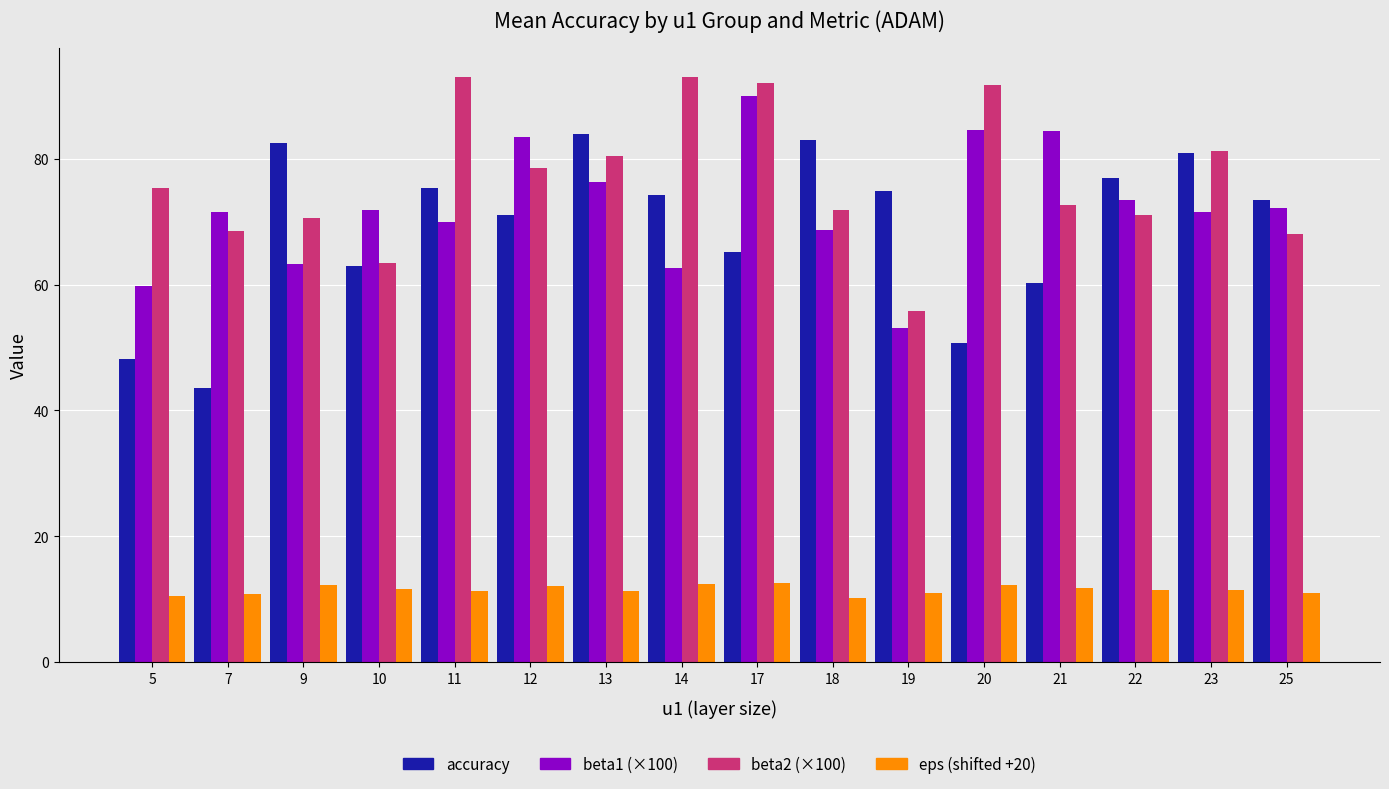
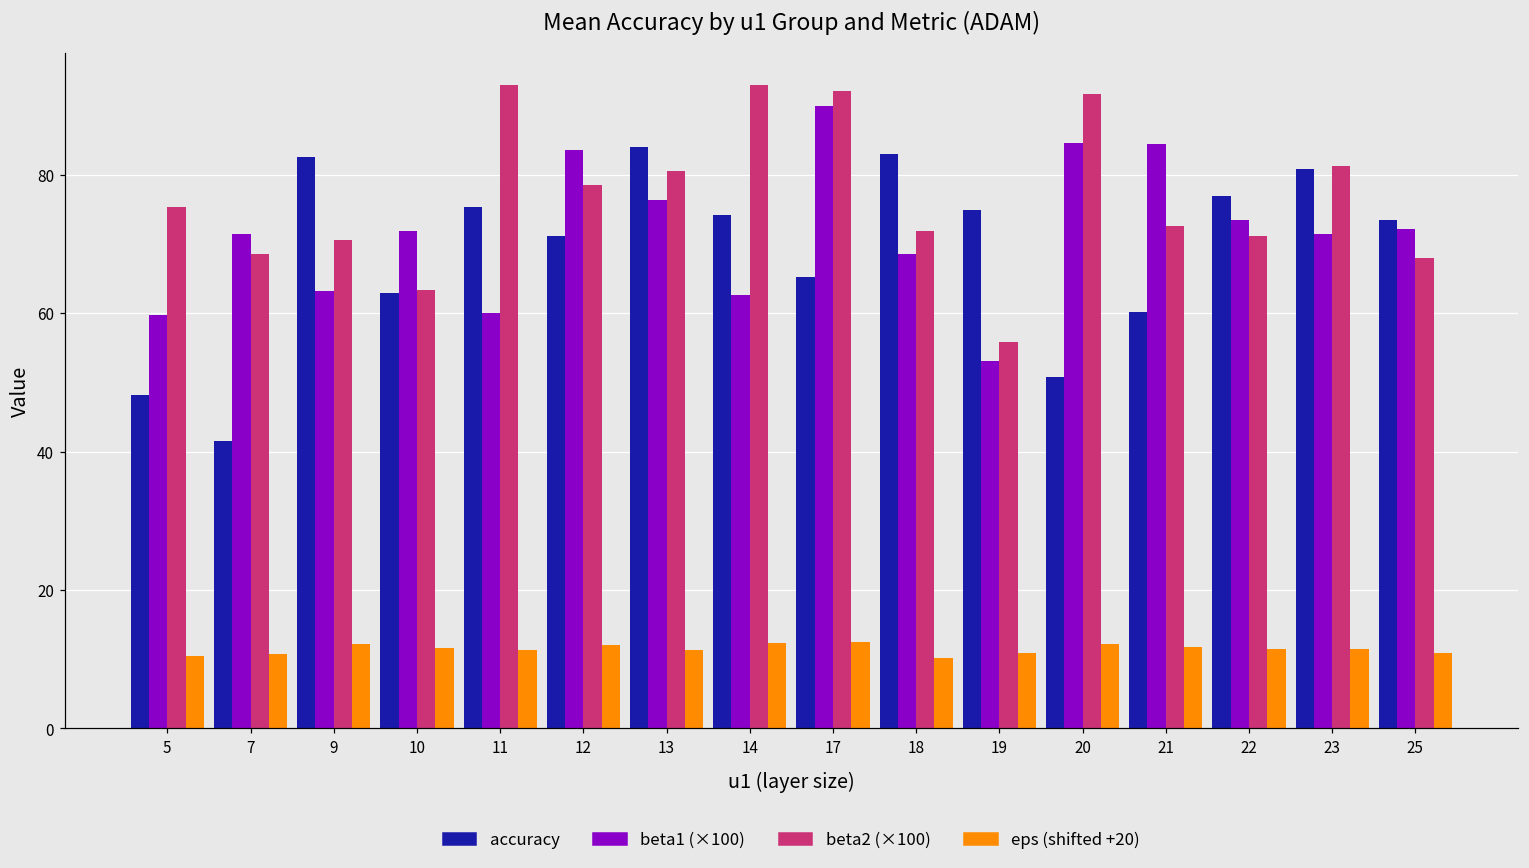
  {
    "accuracy": {
      "5": 48,
-     "7": 43,
+     "7": 41,
      "9": 83,
      "10": 63,
      "11": 75,
      "12": 71,
      "13": 84,
      "14": 74,
      "17": 65,
      "18": 83,
      "19": 75,
      "20": 51,
      "21": 60,
      "22": 77,
      "23": 81,
      "25": 73
    },
    "beta1 (×100)": {
      "5": 60,
      "7": 72,
      "9": 63,
      "10": 72,
-     "11": 70,
+     "11": 60,
      "12": 84,
      "13": 76,
      "14": 63,
      "17": 90,
      "18": 69,
      "19": 53,
      "20": 85,
      "21": 84,
      "22": 74,
      "23": 72,
      "25": 72
    },
    "beta2 (×100)": {
      "5": 75,
      "7": 69,
      "9": 71,
      "10": 63,
      "11": 93,
      "12": 79,
      "13": 81,
      "14": 93,
      "17": 92,
      "18": 72,
      "19": 56,
      "20": 92,
      "21": 73,
      "22": 71,
      "23": 81,
      "25": 68
    },
    "eps (shifted +20)": {
      "5": 10,
      "7": 11,
      "9": 12,
      "10": 12,
      "11": 11,
      "12": 12,
      "13": 11,
      "14": 12,
      "17": 13,
      "18": 10,
      "19": 11,
      "20": 12,
      "21": 12,
      "22": 11,
      "23": 11,
      "25": 11
    }
  }
